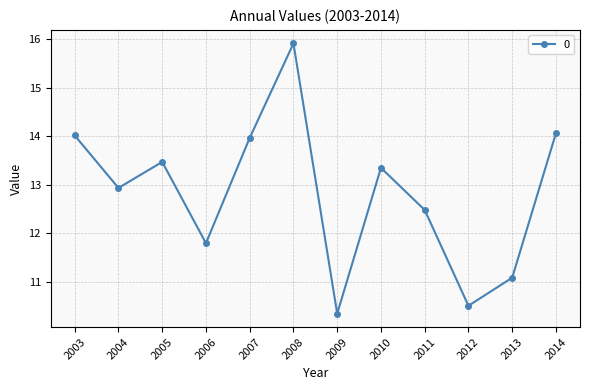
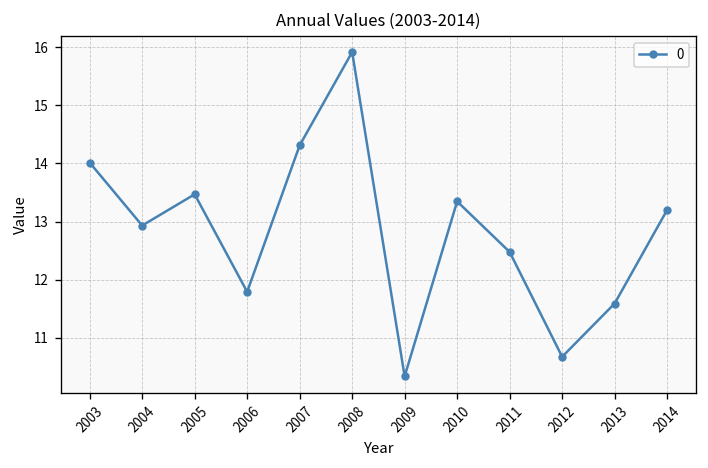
  {
    "2003": 14.0,
    "2004": 12.9,
    "2005": 13.5,
    "2006": 11.8,
-   "2007": 14.0,
+   "2007": 14.3,
    "2008": 15.9,
    "2009": 10.3,
    "2010": 13.3,
    "2011": 12.5,
-   "2012": 10.5,
-   "2013": 11.1,
-   "2014": 14.1
+   "2012": 10.7,
+   "2013": 11.6,
+   "2014": 13.2
  }
